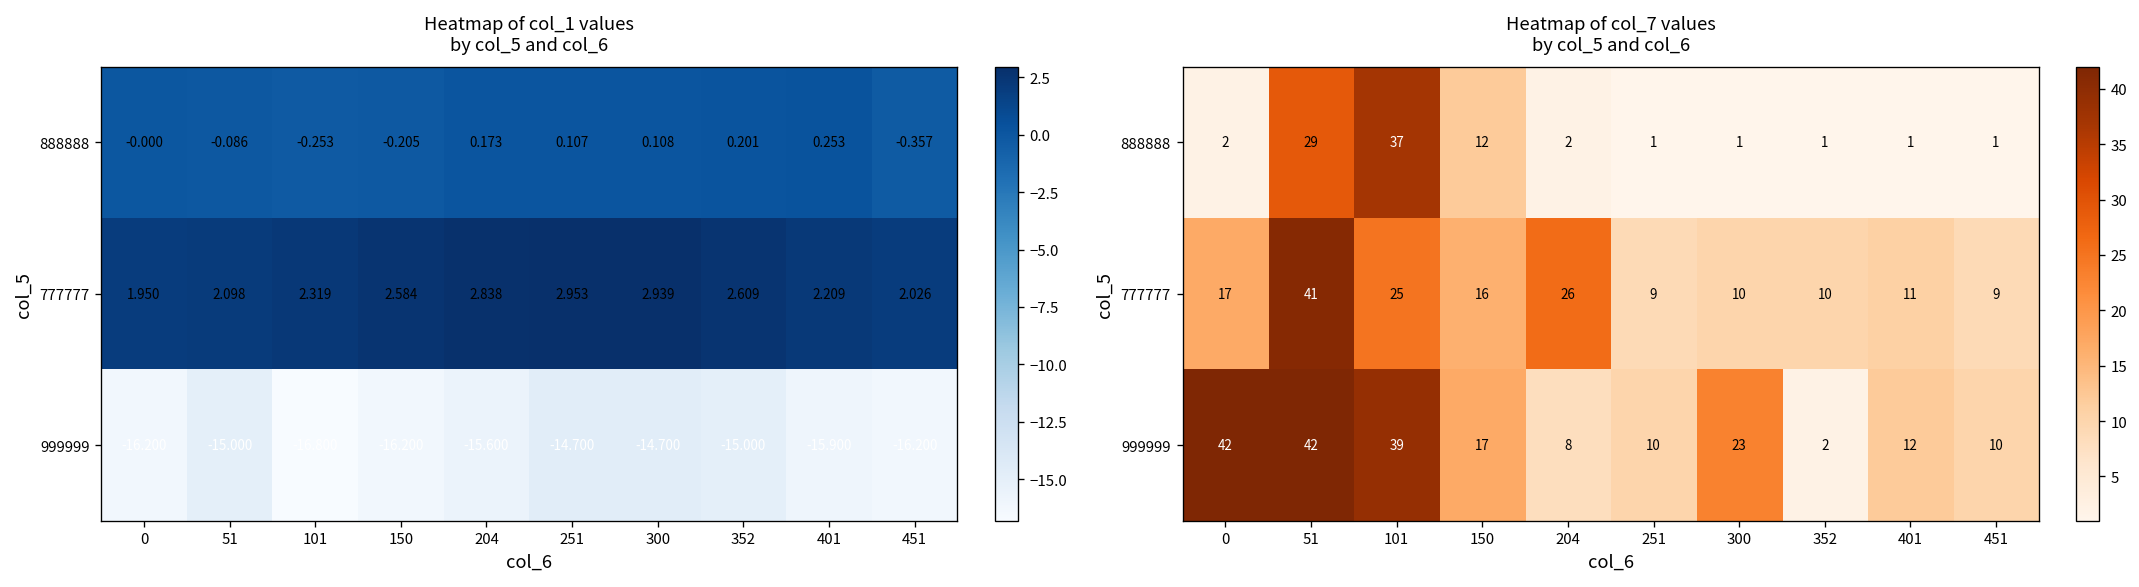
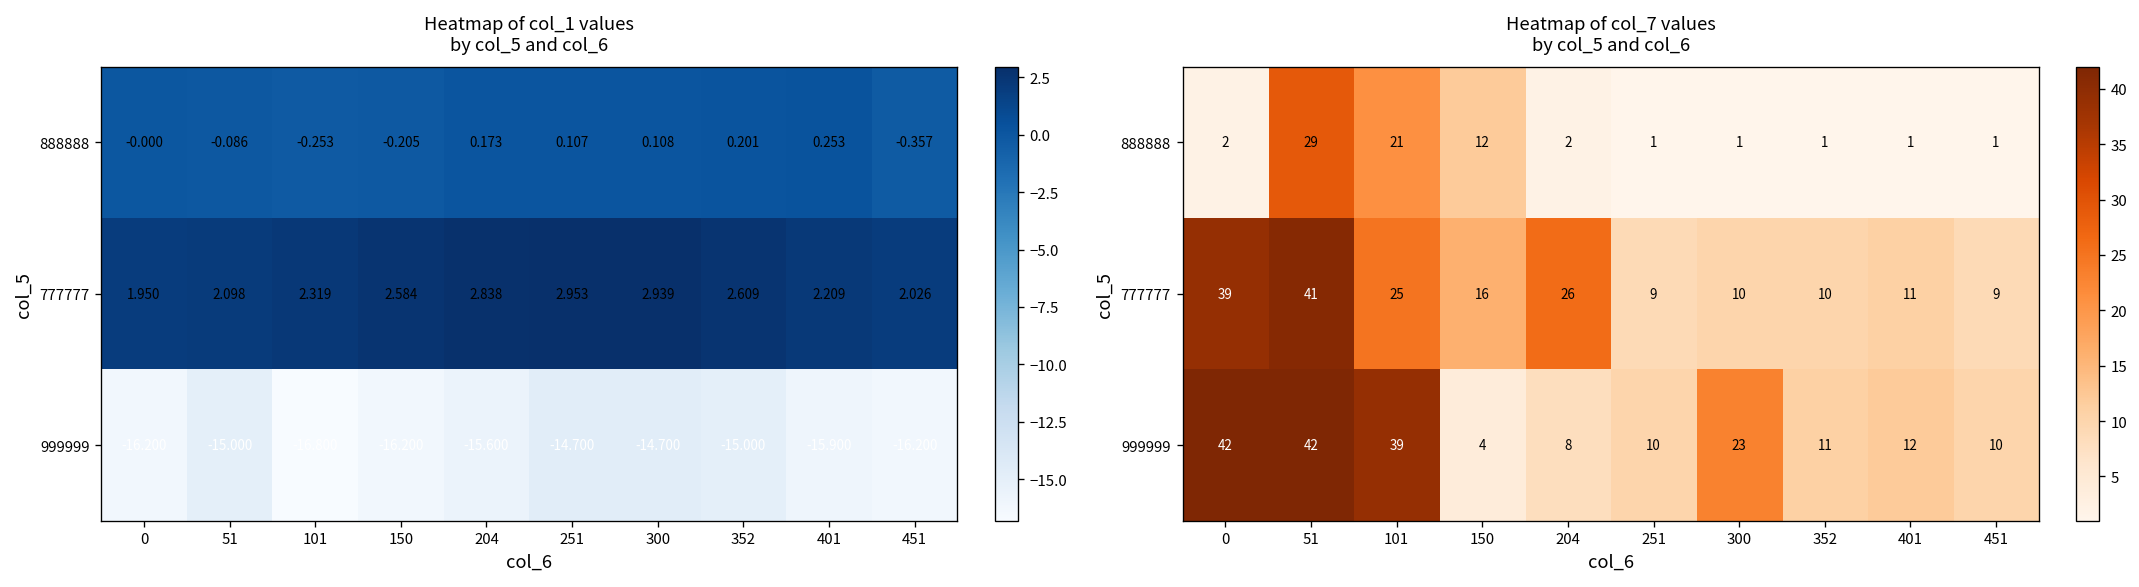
  {
    "Heatmap of col_1 values by col_5 and col_6": {
      "888888": {
        "0": -0.000,
        "51": -0.086,
        "101": -0.253,
        "150": -0.205,
        "204": 0.173,
        "251": 0.107,
        "300": 0.108,
        "352": 0.201,
        "401": 0.253,
        "451": -0.357
      },
      "777777": {
        "0": 1.950,
        "51": 2.098,
        "101": 2.319,
        "150": 2.584,
        "204": 2.838,
        "251": 2.953,
        "300": 2.939,
        "352": 2.609,
        "401": 2.209,
        "451": 2.026
      }
    },
    "Heatmap of col_7 values by col_5 and col_6": {
      "888888": {
        "0": 2,
        "51": 29,
-       "101": 37,
+       "101": 21,
        "150": 12,
        "204": 2,
        "251": 1,
        "300": 1,
        "352": 1,
        "401": 1,
        "451": 1
      },
      "777777": {
-       "0": 17,
+       "0": 39,
        "51": 41,
        "101": 25,
        "150": 16,
        "204": 26,
        "251": 9,
        "300": 10,
        "352": 10,
        "401": 11,
        "451": 9
      },
      "999999": {
        "0": 42,
        "51": 42,
        "101": 39,
-       "150": 17,
+       "150": 4,
        "204": 8,
        "251": 10,
        "300": 23,
-       "352": 2,
+       "352": 11,
        "401": 12,
        "451": 10
      }
    }
  }
